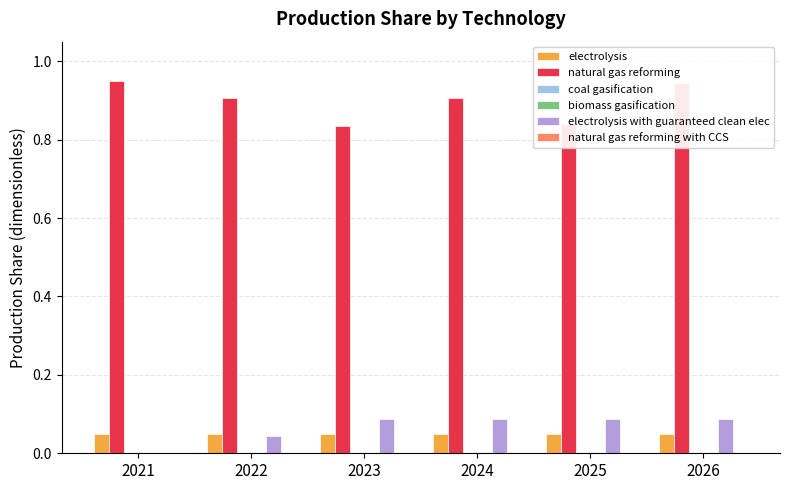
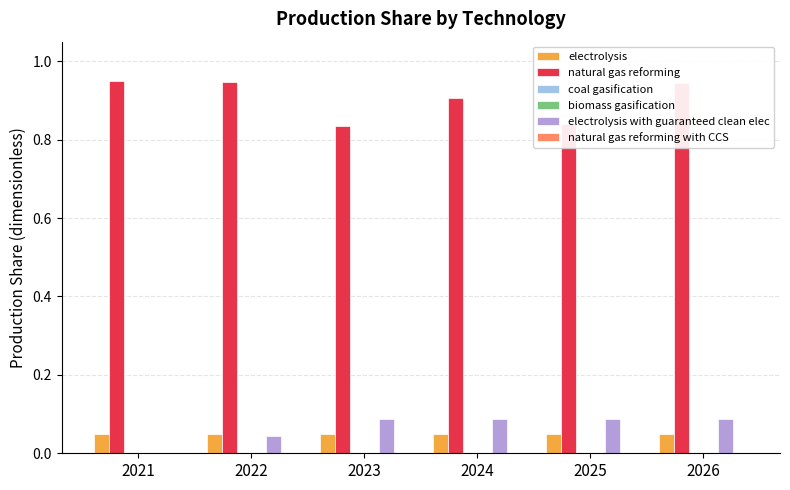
  {
    "natural gas reforming": {
      "2021": 0.95,
-     "2022": 0.91,
+     "2022": 0.95,
      "2023": 0.83,
      "2024": 0.91
    },
    "biomass gasification": {
      "2021": 0.00,
      "2022": 0.00,
      "2023": 0.00,
      "2024": 0.00,
      "2025": 0.00,
      "2026": 0.00
    }
  }
